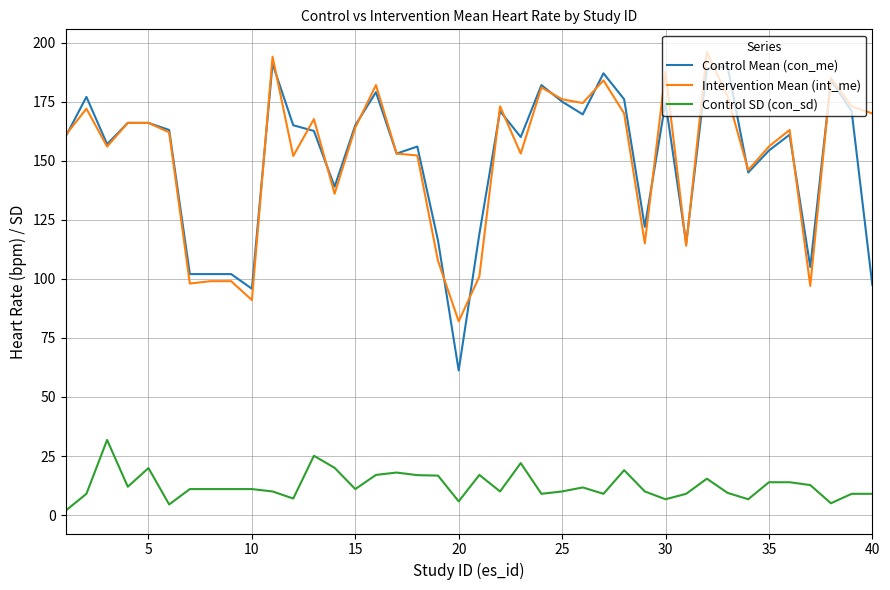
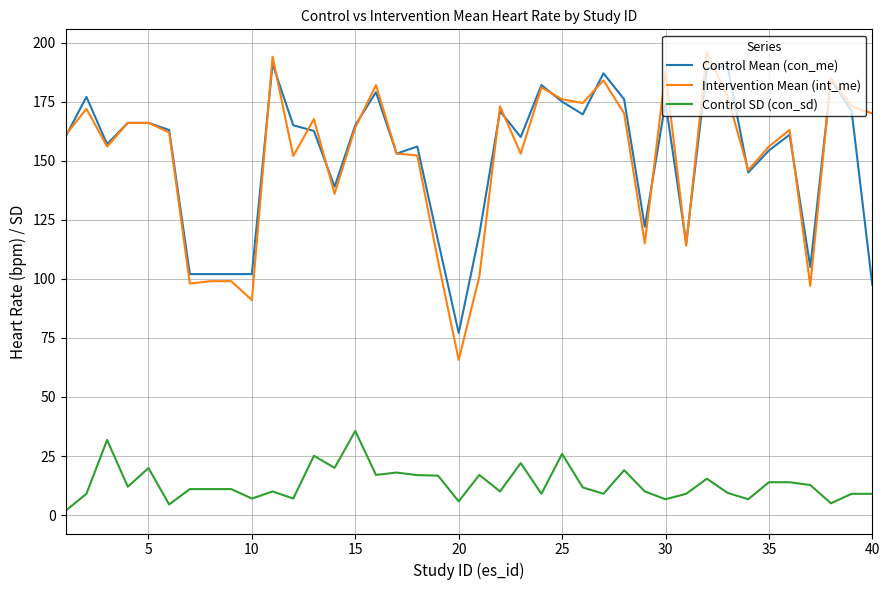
  {
    "Control Mean (con_me)": {
-     "10": 96,
-     "20": 61,
+     "10": 102,
+     "20": 77,
      "35": 154,
      "40": 97
    },
    "Intervention Mean (int_me)": {
      "10": 91,
-     "20": 82,
+     "20": 66,
      "35": 156,
      "40": 170
    },
    "Control SD (con_sd)": {
      "5": 20,
-     "10": 11,
-     "15": 11,
+     "10": 7,
+     "15": 36,
      "20": 6,
-     "25": 10,
+     "25": 26,
      "30": 7,
      "35": 14,
      "40": 9
    }
  }
